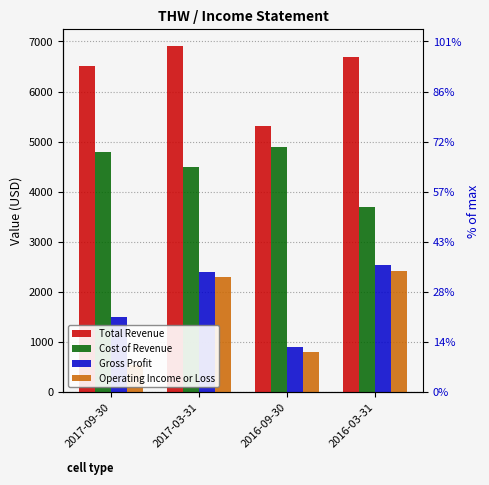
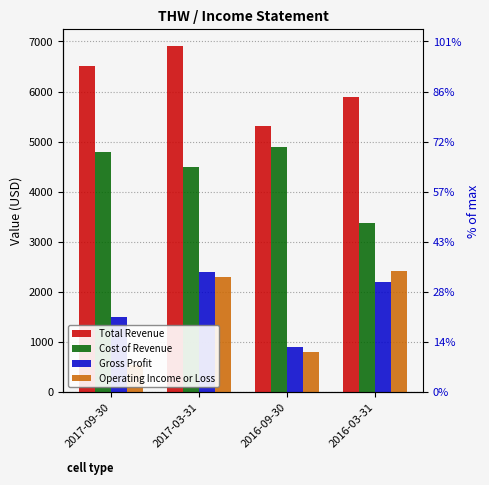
  {
    "Total Revenue": {
      "2017-09-30": 6500,
      "2017-03-31": 6900,
      "2016-09-30": 5300,
-     "2016-03-31": 6700
+     "2016-03-31": 5900
    },
    "Cost of Revenue": {
      "2017-09-30": 4800,
      "2017-03-31": 4500,
      "2016-09-30": 4900,
-     "2016-03-31": 3700
+     "2016-03-31": 3400
    },
    "Gross Profit": {
      "2017-09-30": 1500,
      "2017-03-31": 2400,
      "2016-09-30": 900,
-     "2016-03-31": 2500
+     "2016-03-31": 2200
    },
    "Operating Income or Loss": {
      "2017-03-31": 2300,
      "2016-09-30": 800,
      "2016-03-31": 2400
    }
  }
